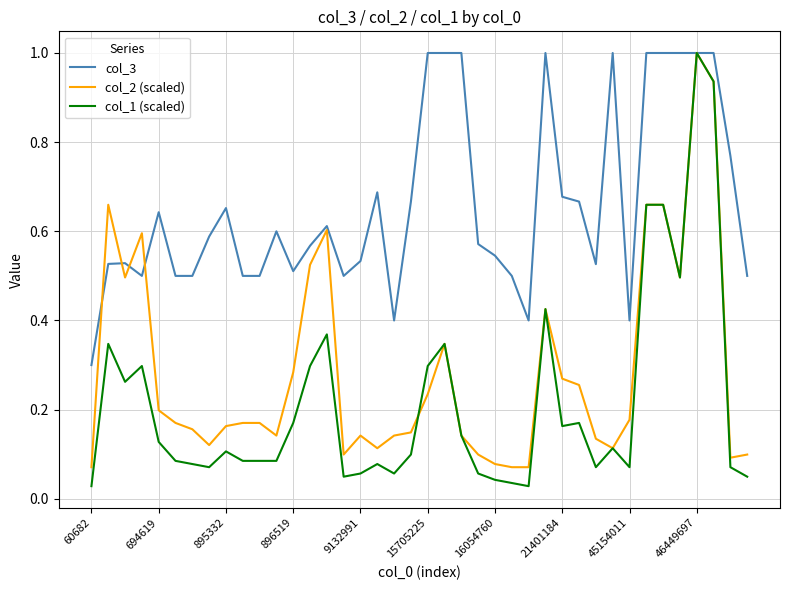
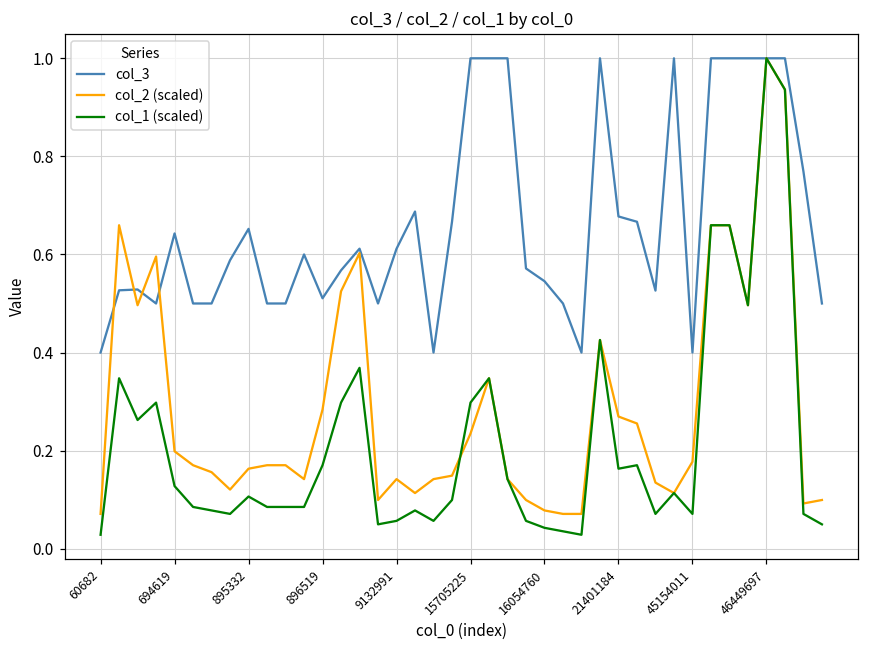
  {
    "col_3": {
-     "60682": 0.3,
+     "60682": 0.4,
      "694619": 0.64,
      "895332": 0.65,
      "896519": 0.51,
-     "9132991": 0.53,
+     "9132991": 0.61,
      "15705225": 1.00,
      "16054760": 0.55,
      "21401184": 0.68,
      "45154011": 0.40
    },
    "col_2 (scaled)": {
      "60682": 0.07,
      "694619": 0.20,
      "895332": 0.16,
      "896519": 0.28,
      "9132991": 0.14,
      "15705225": 0.23,
      "16054760": 0.08,
      "21401184": 0.27,
      "45154011": 0.18
    },
    "col_1 (scaled)": {
      "60682": 0.03,
      "694619": 0.13,
      "895332": 0.11,
      "896519": 0.17,
      "9132991": 0.06,
      "15705225": 0.30,
      "16054760": 0.04,
      "21401184": 0.16,
      "45154011": 0.07
    }
  }
